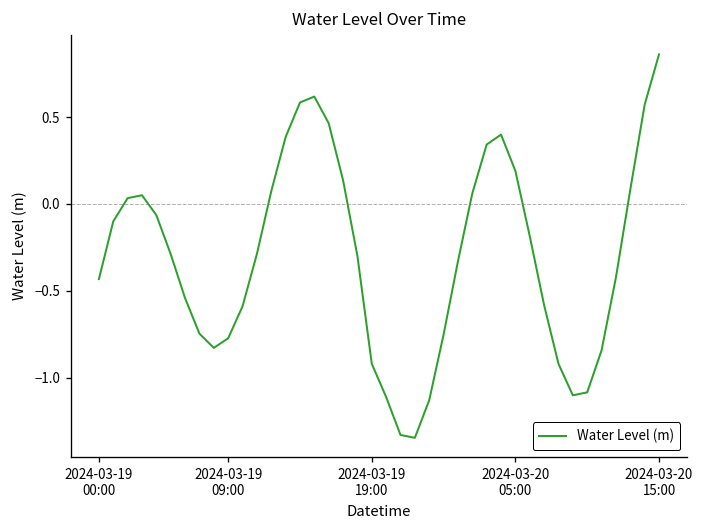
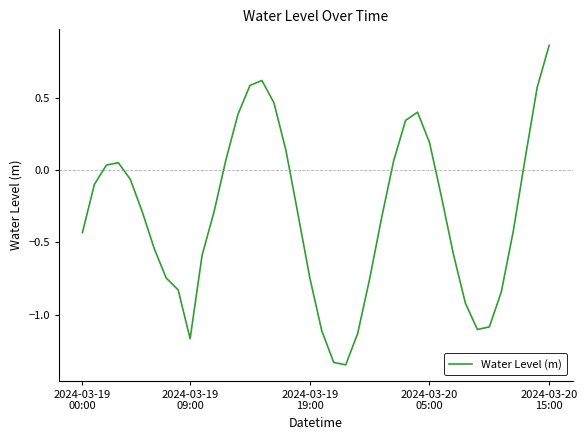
  {
    "2024-03-19 00:00": -0.43,
-   "2024-03-19 09:00": -0.77,
-   "2024-03-19 19:00": -0.92,
+   "2024-03-19 09:00": -1.17,
+   "2024-03-19 19:00": -0.75,
    "2024-03-20 05:00": 0.19,
    "2024-03-20 15:00": 0.86
  }
